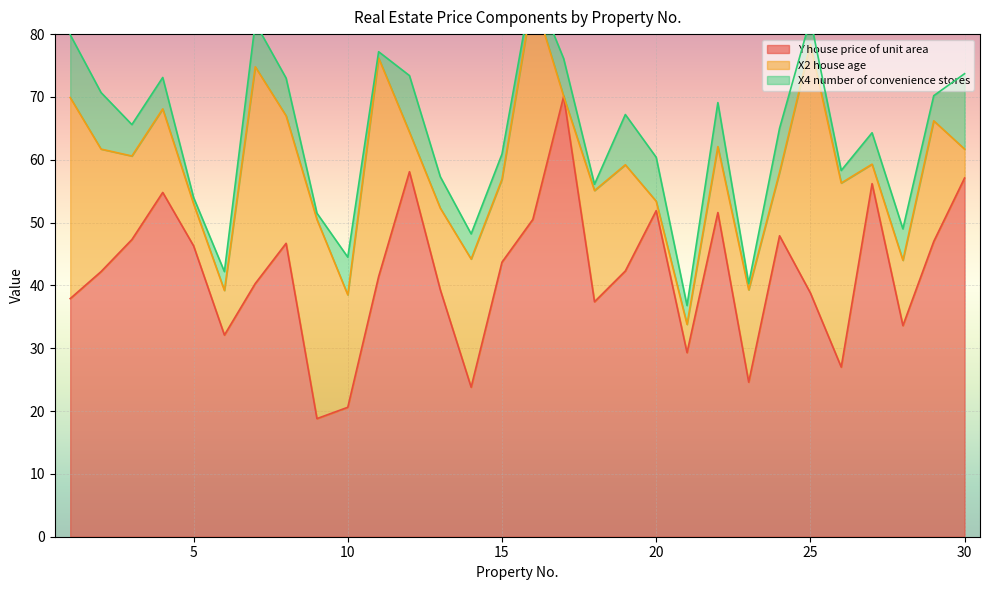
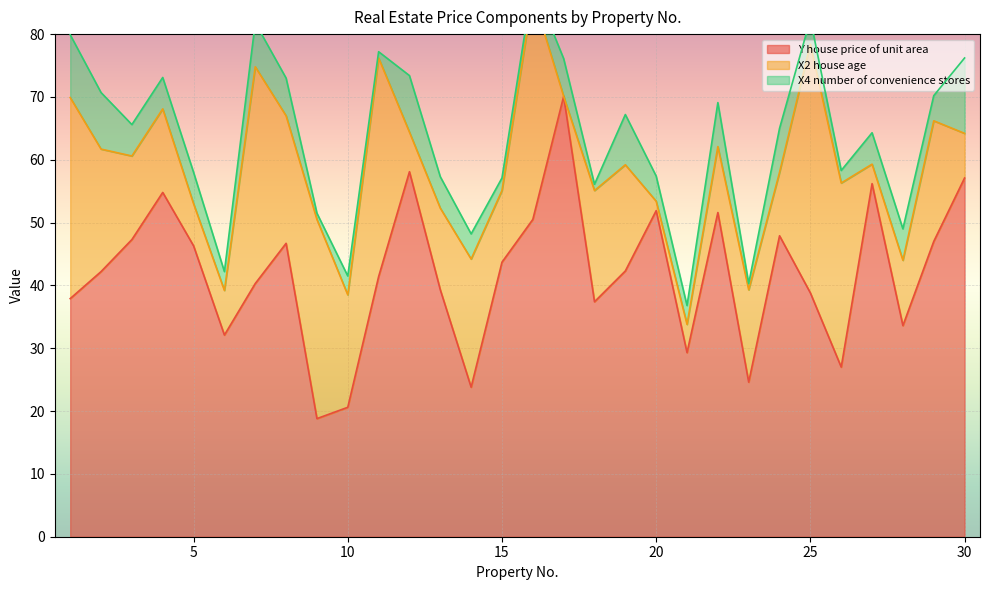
  {
    "Y house price of unit area": {
      "5": 46,
      "10": 21,
      "15": 44,
      "20": 52,
      "25": 39,
      "30": 57
    },
    "X2 house age": {
      "5": 7,
      "10": 18,
-     "15": 13,
+     "15": 11,
      "20": 2,
-     "30": 5
+     "30": 7
    },
    "X4 number of convenience stores": {
-     "5": 1,
-     "10": 6,
-     "15": 4,
-     "20": 7
+     "5": 5,
+     "10": 3,
+     "15": 2,
+     "20": 4
    }
  }
